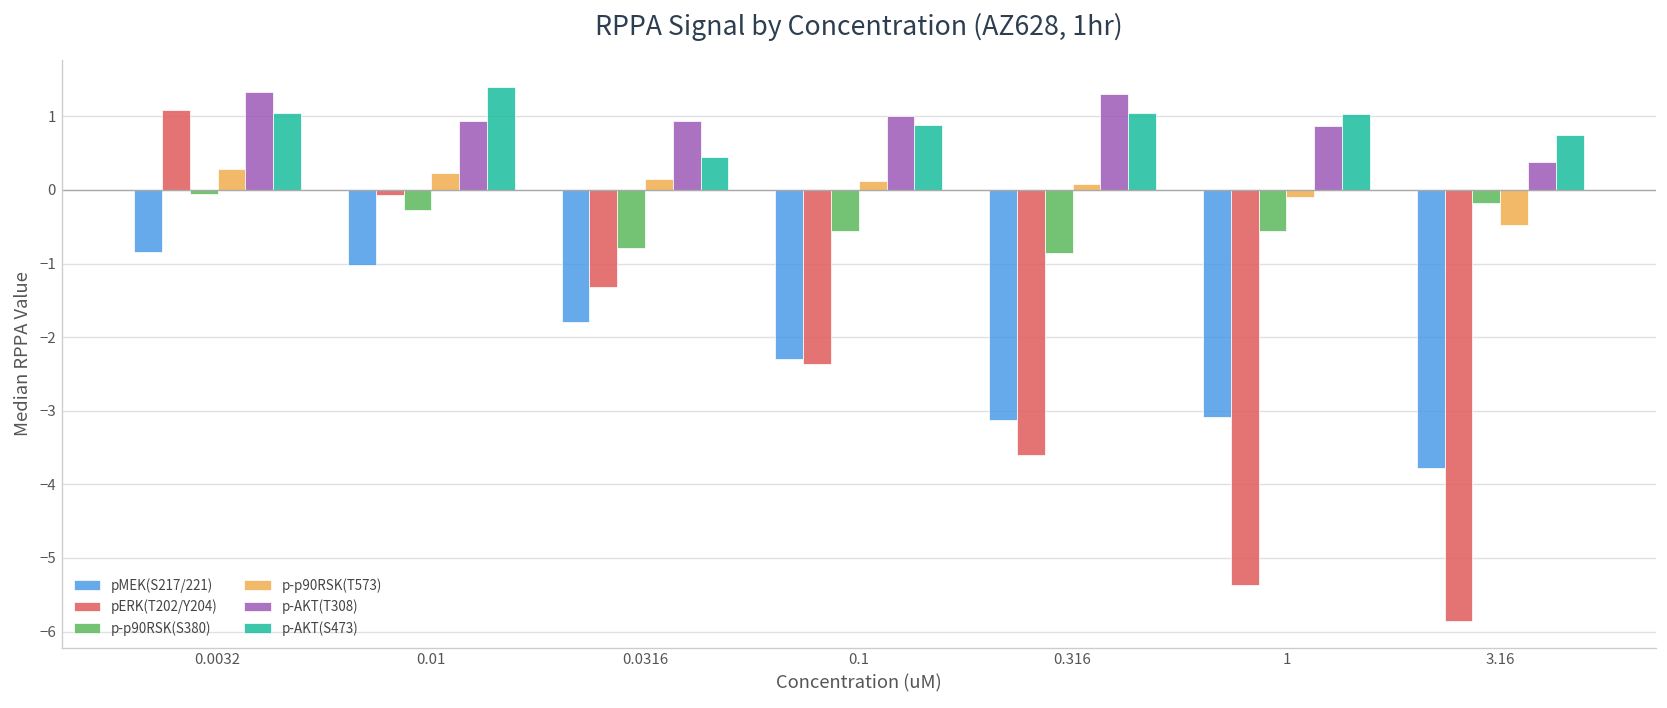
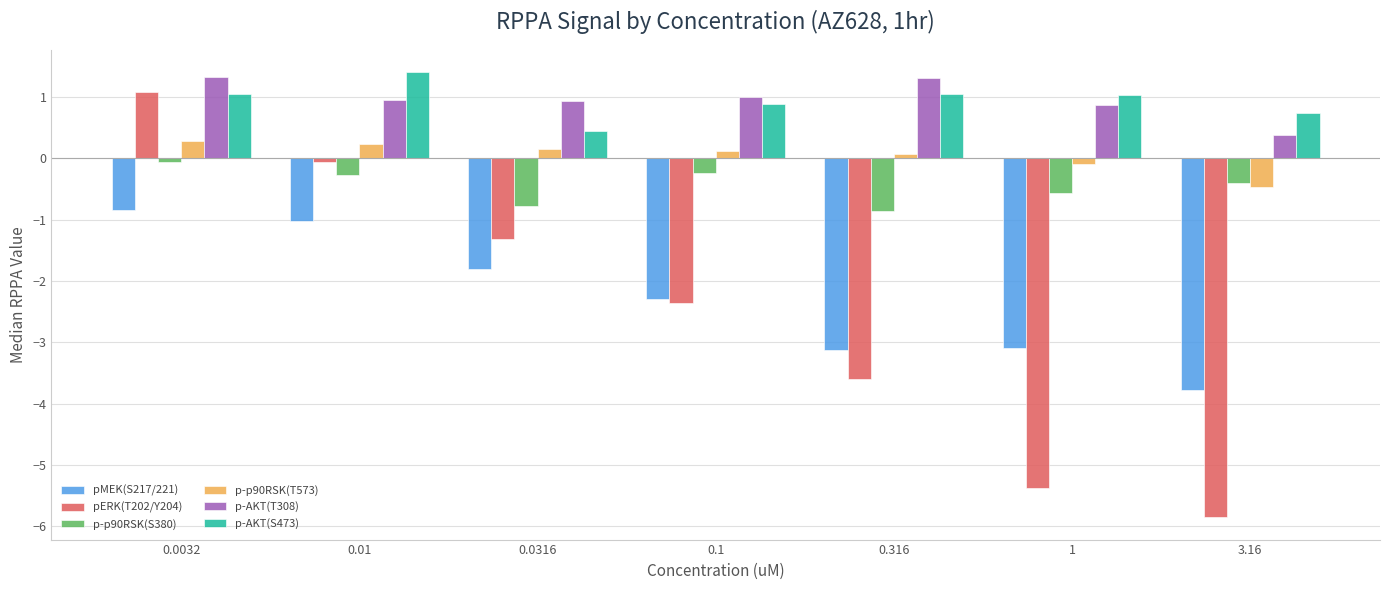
  {
    "pMEK(S217/221)": {
      "0.0032": -0.8,
      "0.01": -1.0,
      "0.0316": -1.8,
      "0.1": -2.3,
      "0.316": -3.1,
      "1": -3.1,
      "3.16": -3.8
    },
    "pERK(T202/Y204)": {
      "0.0032": 1.1,
      "0.01": -0.1,
      "0.0316": -1.3,
      "0.1": -2.4,
      "0.316": -3.6,
      "1": -5.4,
      "3.16": -5.9
    },
    "p-p90RSK(S380)": {
      "0.0032": -0.1,
      "0.01": -0.3,
      "0.0316": -0.8,
-     "0.1": -0.6,
+     "0.1": -0.2,
      "0.316": -0.9,
      "1": -0.6,
-     "3.16": -0.2
+     "3.16": -0.4
    },
    "p-p90RSK(T573)": {
      "0.0032": 0.3,
      "0.01": 0.2,
      "0.0316": 0.1,
      "0.1": 0.1,
      "0.316": 0.1,
      "1": -0.1,
      "3.16": -0.5
    },
    "p-AKT(T308)": {
      "0.0032": 1.3,
      "0.01": 0.9,
      "0.0316": 0.9,
      "0.1": 1.0,
      "0.316": 1.3,
      "1": 0.9,
      "3.16": 0.4
    },
    "p-AKT(S473)": {
      "0.0032": 1.0,
      "0.01": 1.4,
      "0.0316": 0.4,
      "0.1": 0.9,
      "0.316": 1.0,
      "1": 1.0,
      "3.16": 0.7
    }
  }
